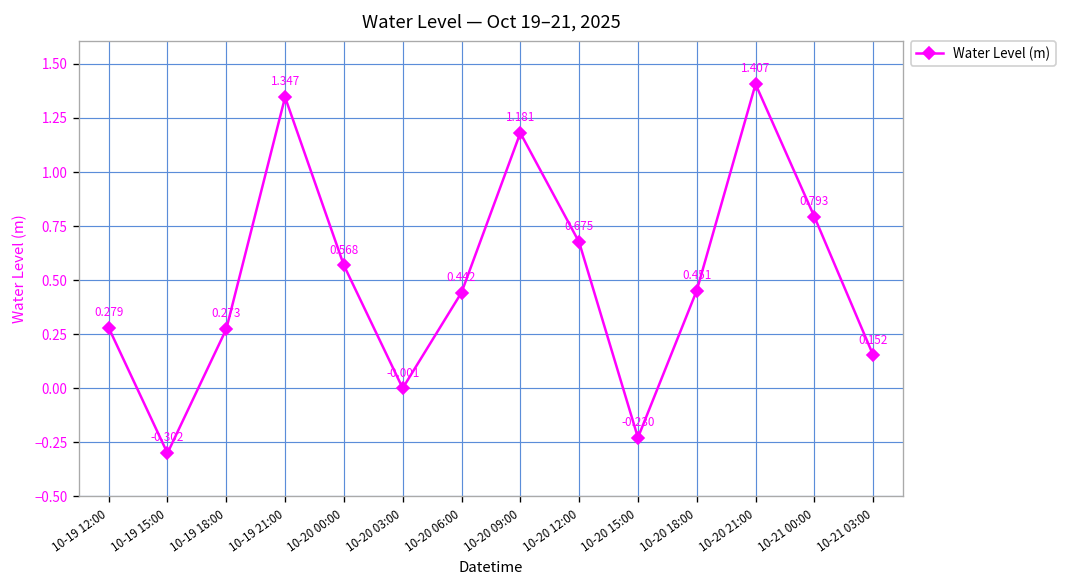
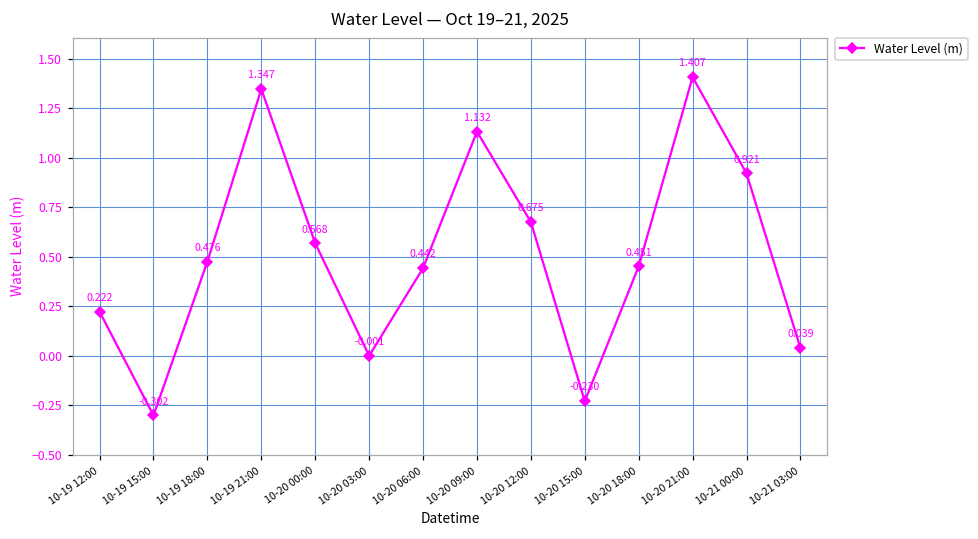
  {
-   "10-19 12:00": 0.279,
+   "10-19 12:00": 0.222,
    "10-19 15:00": -0.302,
-   "10-19 18:00": 0.273,
+   "10-19 18:00": 0.476,
    "10-19 21:00": 1.347,
    "10-20 00:00": 0.568,
    "10-20 03:00": -0.001,
    "10-20 06:00": 0.442,
-   "10-20 09:00": 1.181,
+   "10-20 09:00": 1.132,
    "10-20 12:00": 0.675,
    "10-20 15:00": -0.230,
    "10-20 18:00": 0.451,
    "10-20 21:00": 1.407,
-   "10-21 00:00": 0.793,
-   "10-21 03:00": 0.152
+   "10-21 00:00": 0.921,
+   "10-21 03:00": 0.039
  }
